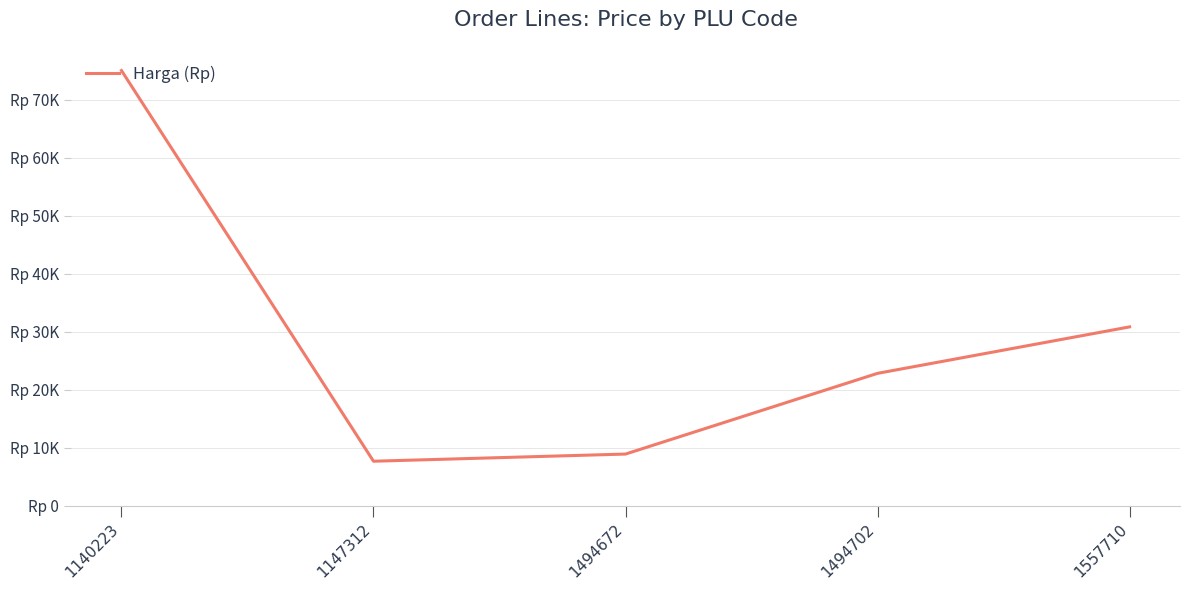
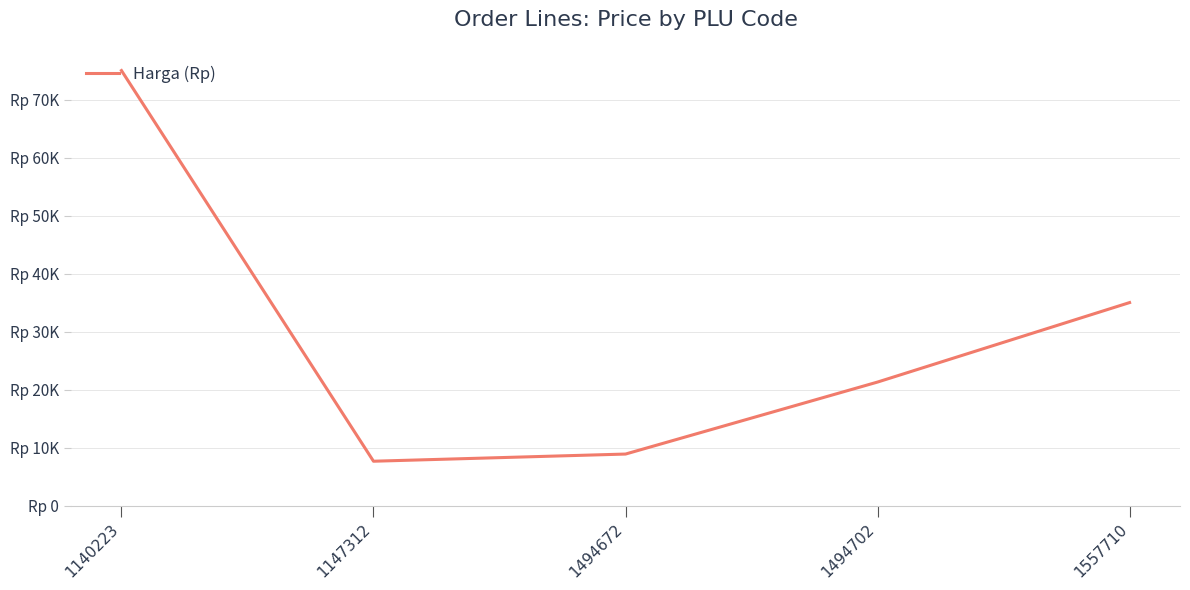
  {
    "1140223": "Rp 75000",
    "1147312": "Rp 8000",
    "1494672": "Rp 9000",
-   "1494702": "Rp 23000",
-   "1557710": "Rp 31000"
+   "1494702": "Rp 21000",
+   "1557710": "Rp 35000"
  }
